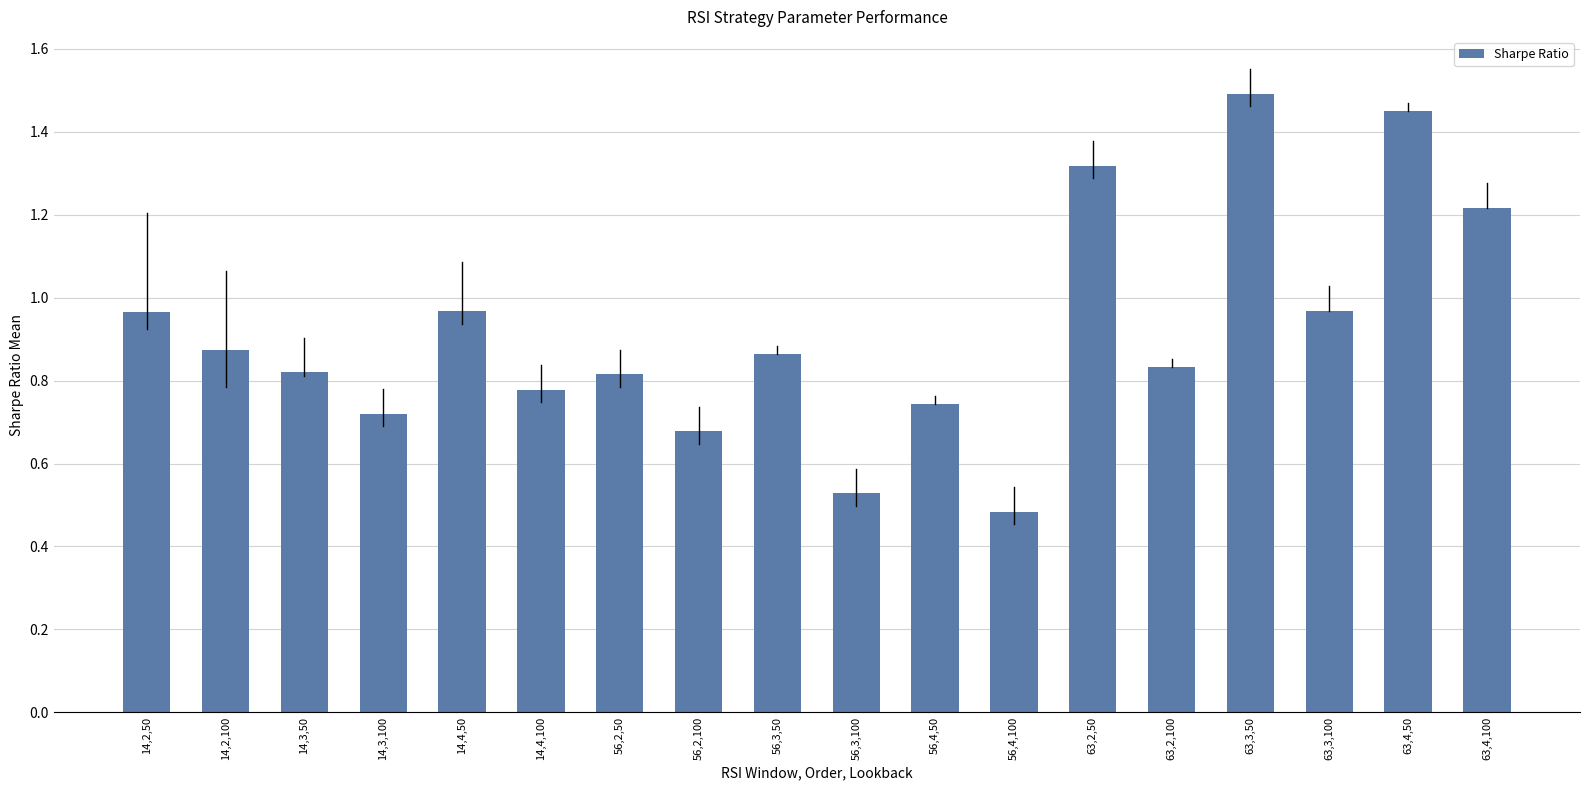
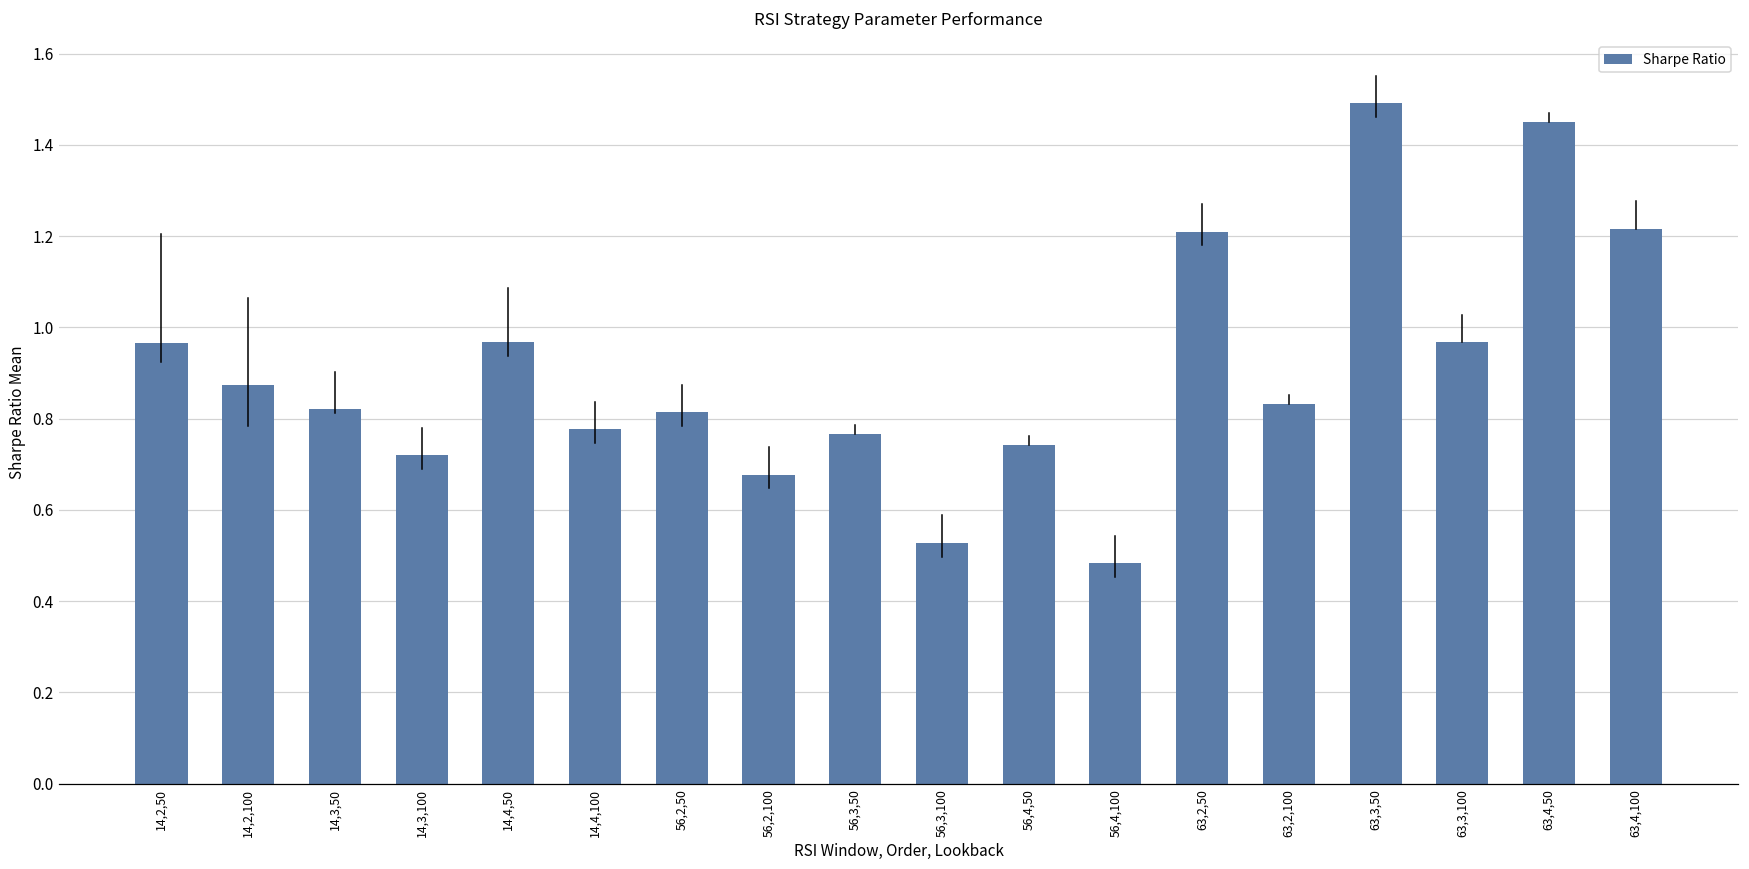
  {
    "Sharpe Ratio": {
      "14,2,50": 0.97,
      "14,2,100": 0.87,
      "14,3,50": 0.82,
      "14,3,100": 0.72,
      "14,4,50": 0.97,
      "14,4,100": 0.78,
      "56,2,50": 0.81,
      "56,2,100": 0.68,
-     "56,3,50": 0.86,
+     "56,3,50": 0.77,
      "56,3,100": 0.53,
      "56,4,50": 0.74,
      "56,4,100": 0.48,
-     "63,2,50": 1.32,
+     "63,2,50": 1.21,
      "63,2,100": 0.83,
      "63,3,50": 1.49,
      "63,3,100": 0.97,
      "63,4,50": 1.45,
      "63,4,100": 1.22
    }
  }
